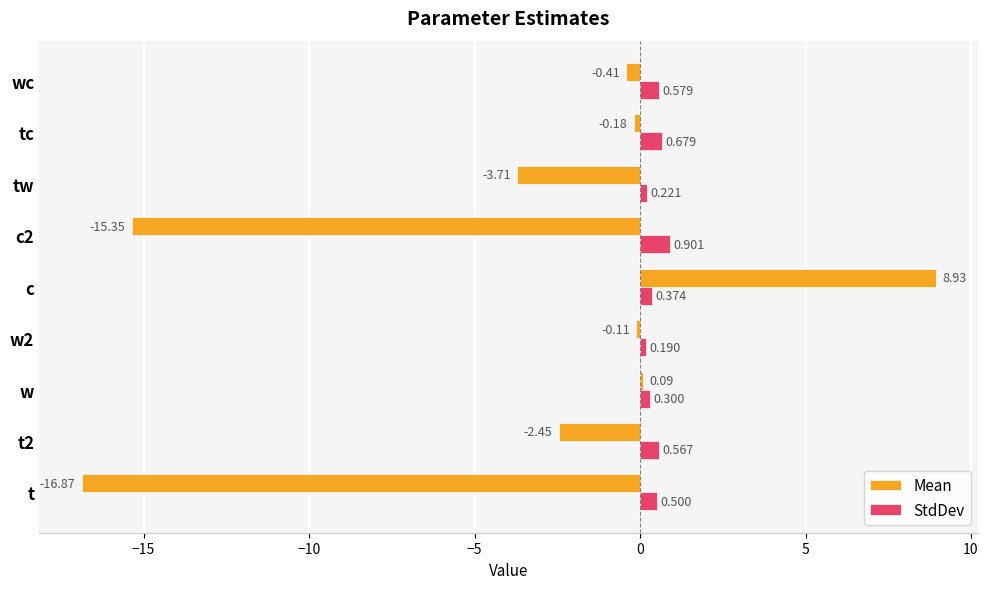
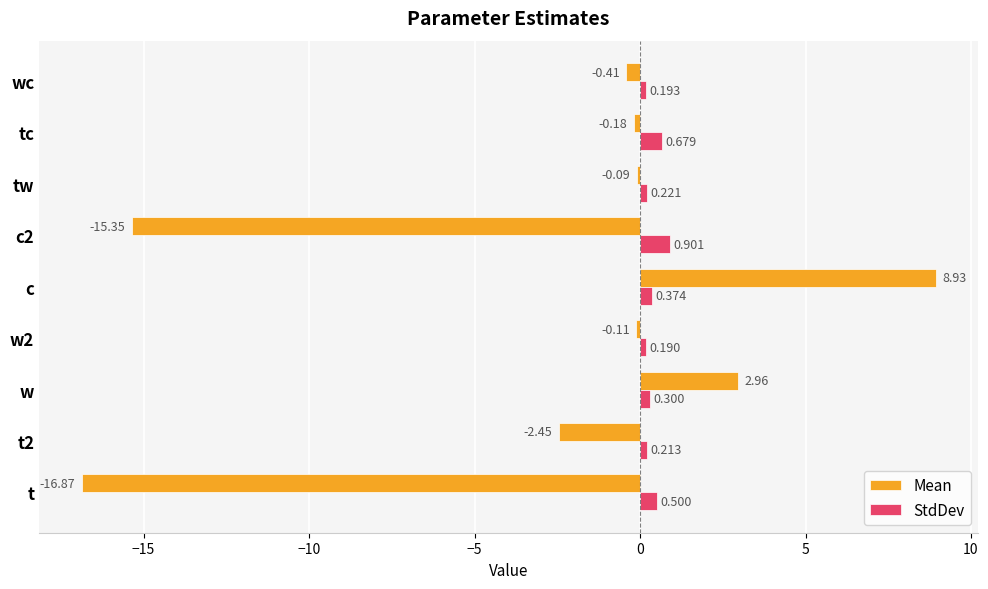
  {
    "Mean": {
      "wc": -0.41,
      "tc": -0.18,
-     "tw": -3.71,
+     "tw": -0.09,
      "c2": -15.35,
      "c": 8.93,
      "w2": -0.11,
-     "w": 0.09,
+     "w": 2.96,
      "t2": -2.45,
      "t": -16.87
    },
    "StdDev": {
-     "wc": 0.579,
+     "wc": 0.193,
      "tc": 0.679,
      "tw": 0.221,
      "c2": 0.901,
      "c": 0.374,
      "w2": 0.190,
      "w": 0.300,
-     "t2": 0.567,
+     "t2": 0.213,
      "t": 0.500
    }
  }
